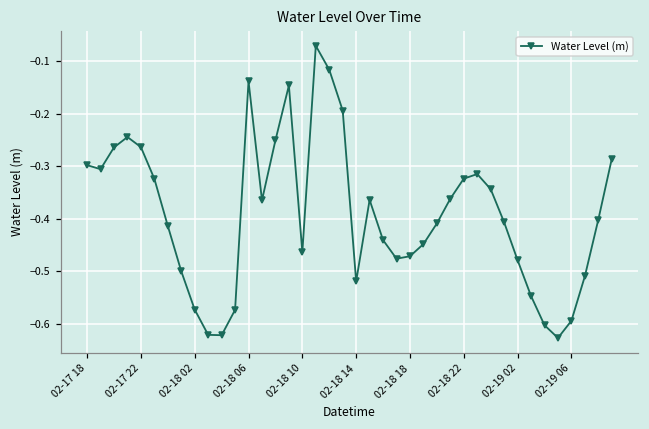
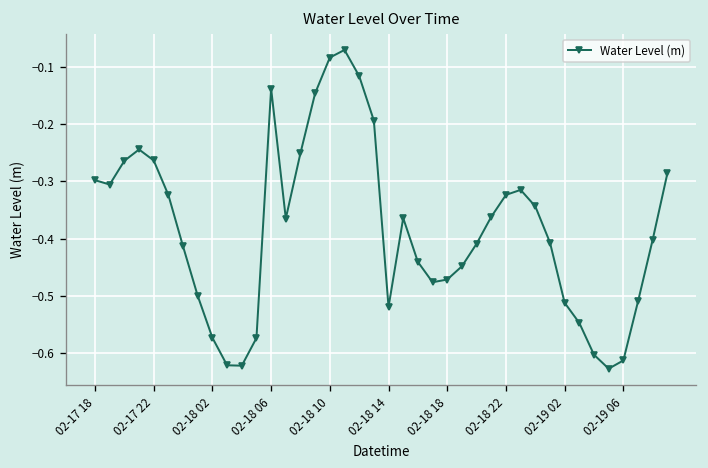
  {
    "02-17 18": -0.30,
    "02-17 22": -0.26,
    "02-18 02": -0.57,
    "02-18 06": -0.14,
-   "02-18 10": -0.46,
+   "02-18 10": -0.08,
    "02-18 14": -0.52,
    "02-18 18": -0.47,
    "02-18 22": -0.32,
-   "02-19 02": -0.48,
-   "02-19 06": -0.59
+   "02-19 02": -0.51,
+   "02-19 06": -0.61
  }
